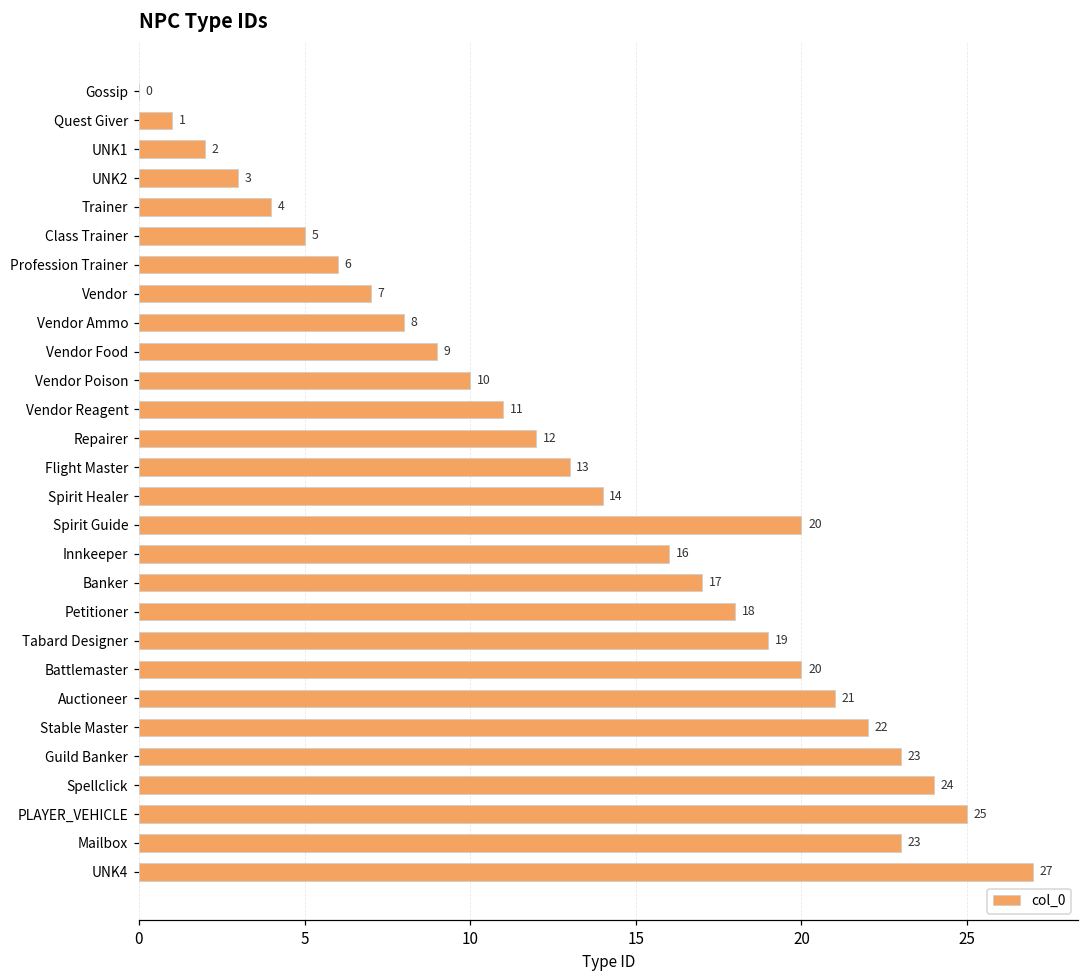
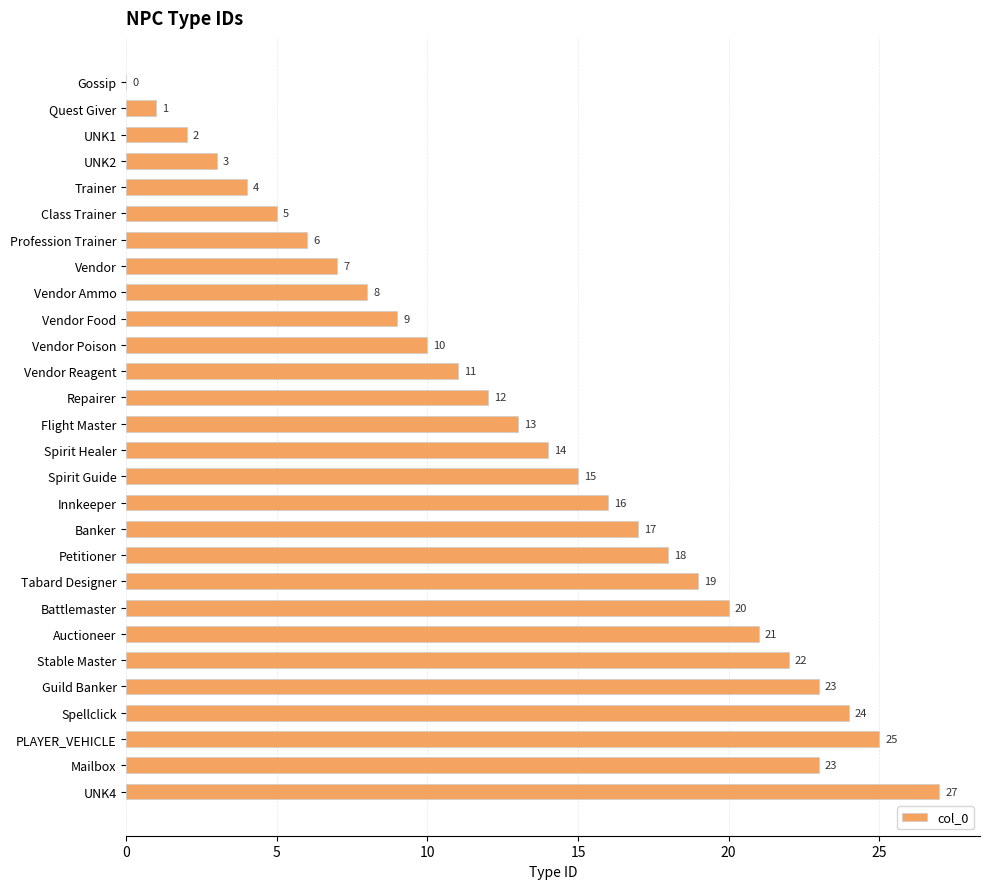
  {
    "Gossip": 0,
    "Quest Giver": 1,
    "UNK1": 2,
    "UNK2": 3,
    "Trainer": 4,
    "Class Trainer": 5,
    "Profession Trainer": 6,
    "Vendor": 7,
    "Vendor Ammo": 8,
    "Vendor Food": 9,
    "Vendor Poison": 10,
    "Vendor Reagent": 11,
    "Repairer": 12,
    "Flight Master": 13,
    "Spirit Healer": 14,
-   "Spirit Guide": 20,
+   "Spirit Guide": 15,
    "Innkeeper": 16,
    "Banker": 17,
    "Petitioner": 18,
    "Tabard Designer": 19,
    "Battlemaster": 20,
    "Auctioneer": 21,
    "Stable Master": 22,
    "Guild Banker": 23,
    "Spellclick": 24,
    "PLAYER_VEHICLE": 25,
    "Mailbox": 23,
    "UNK4": 27
  }
